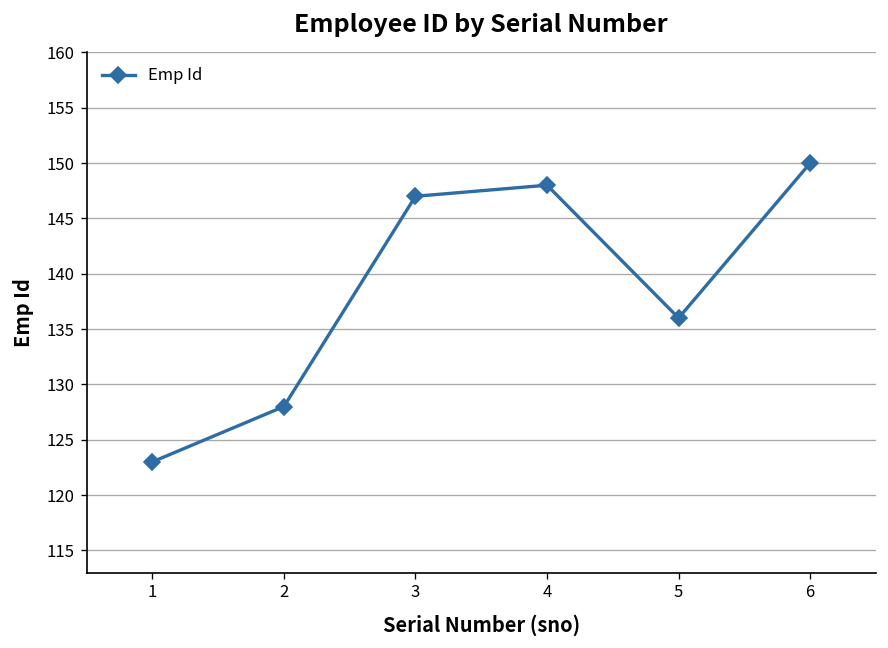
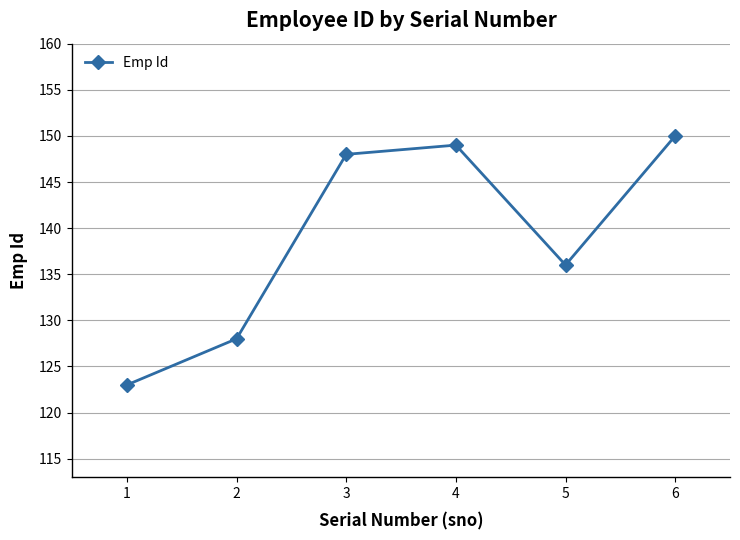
  {
    "1": 123,
    "2": 128,
-   "3": 147,
-   "4": 148,
+   "3": 148,
+   "4": 149,
    "5": 136,
    "6": 150
  }
